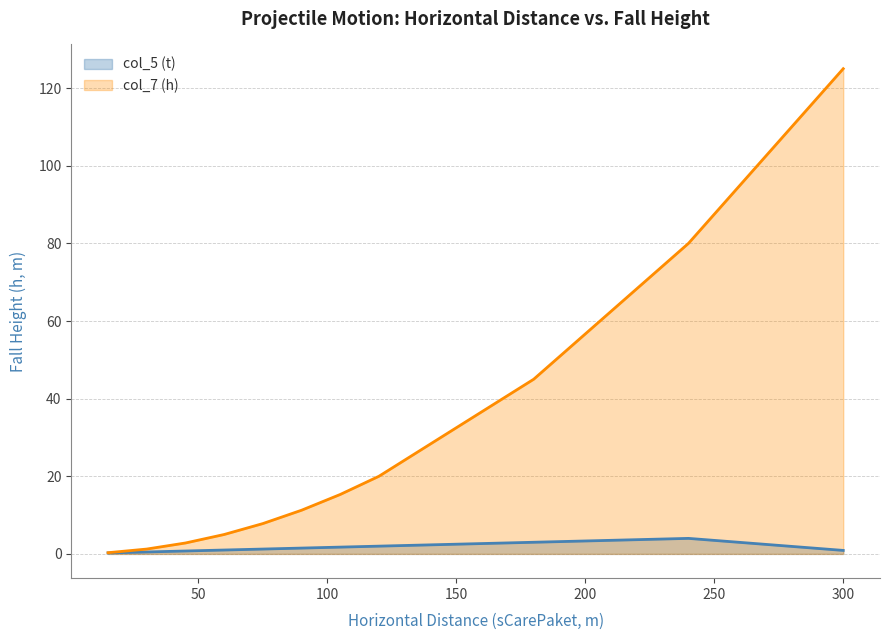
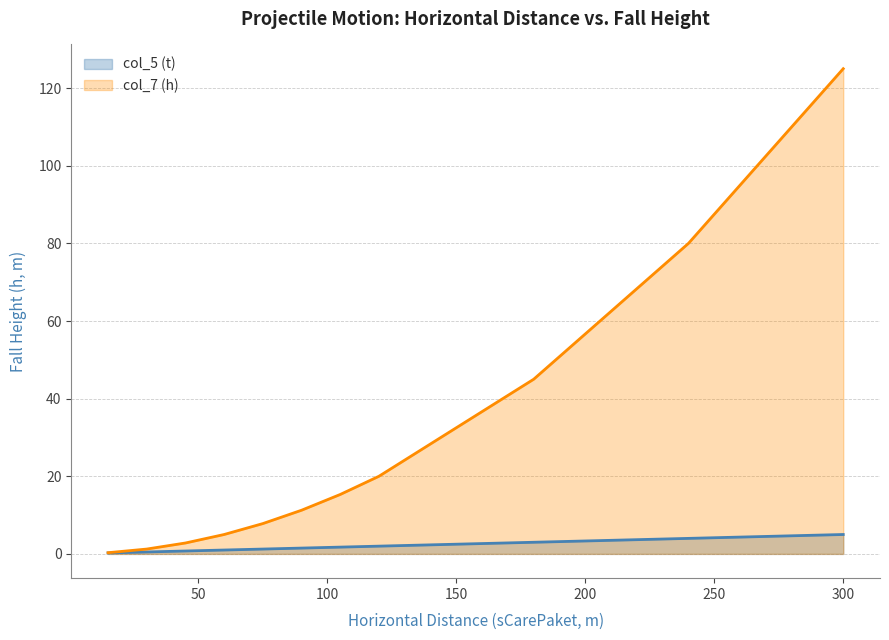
  {
    "col_5 (t)": {
-     "300": 1
+     "300": 5
    },
    "col_7 (h)": {
      "300": 125
    }
  }
